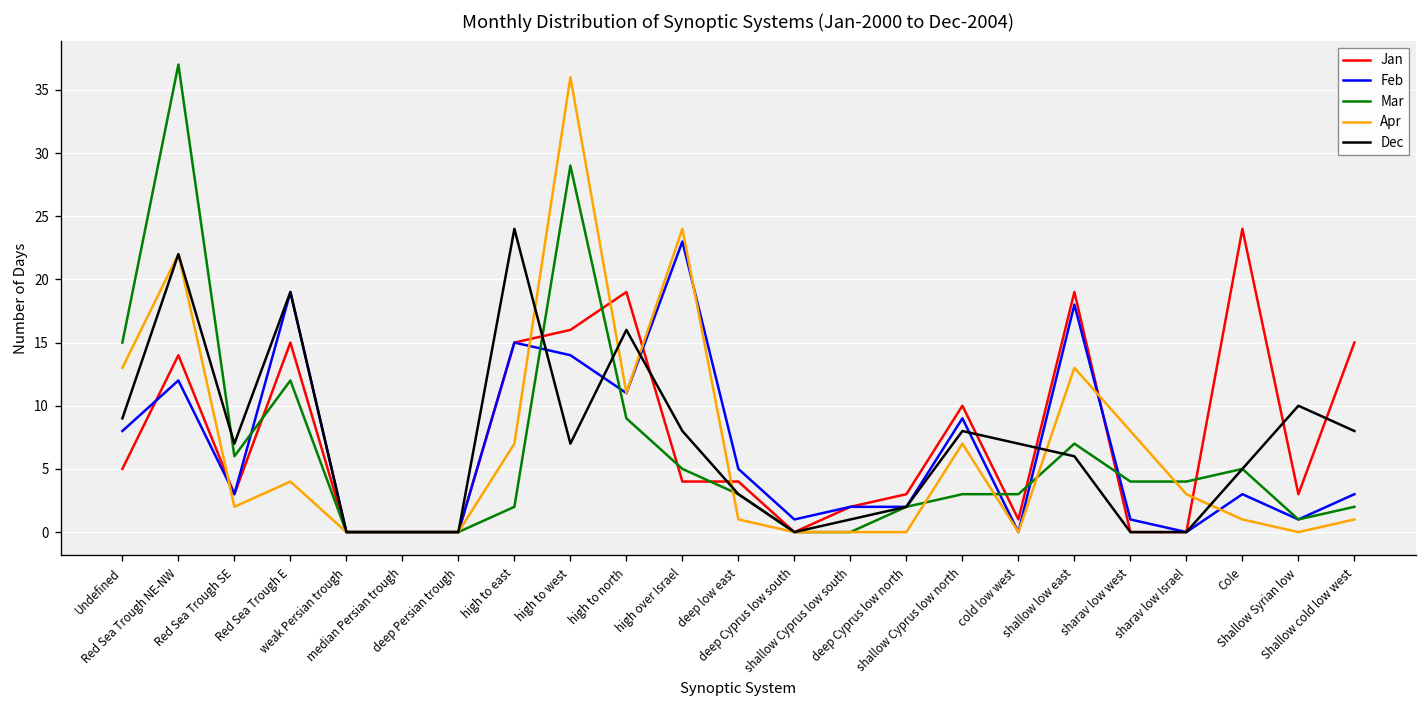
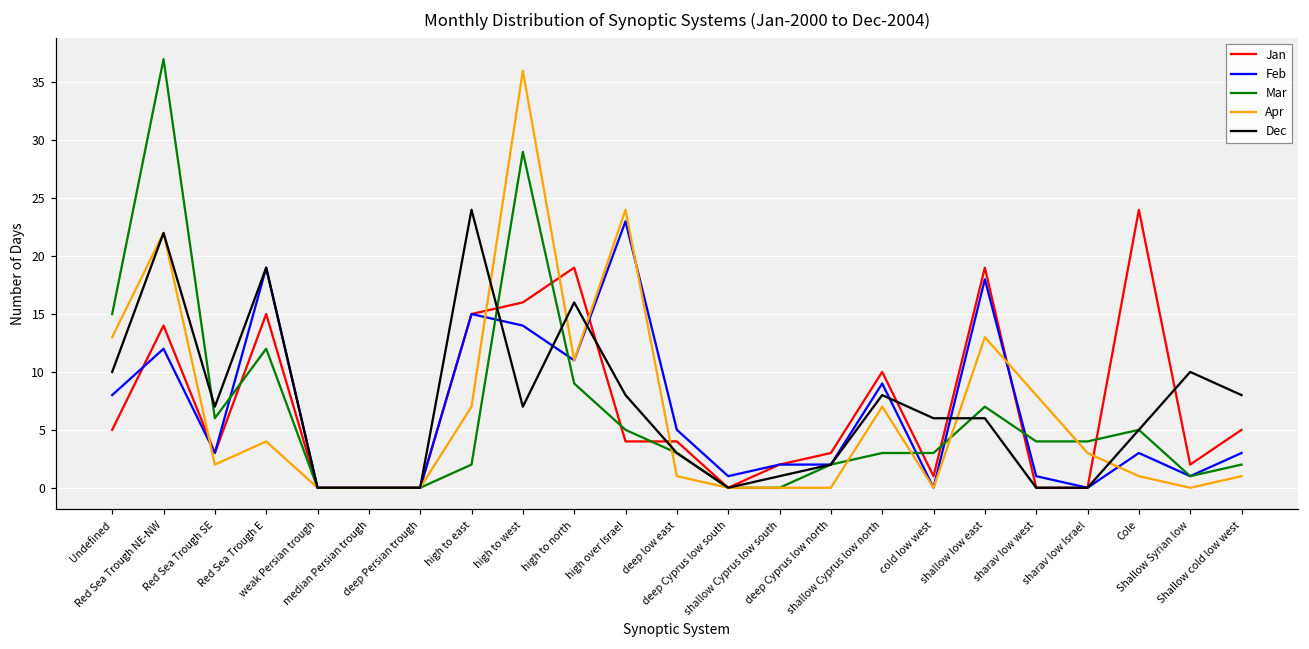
  {
    "Jan": {
      "Undefined": 5,
      "Red Sea Trough NE-NW": 14,
      "Red Sea Trough E": 15,
      "high to west": 16,
      "high to north": 19,
      "high over Israel": 4,
      "deep low east": 4,
      "deep Cyprus low north": 3,
      "shallow Cyprus low north": 10,
      "cold low west": 1,
      "shallow low east": 19,
      "Cole": 24,
-     "Shallow Syrian low": 3,
-     "Shallow cold low west": 15
+     "Shallow Syrian low": 2,
+     "Shallow cold low west": 5
    },
    "Feb": {
      "Undefined": 8,
      "Red Sea Trough NE-NW": 12,
      "high to west": 14,
      "high over Israel": 23,
      "deep low east": 5,
      "deep Cyprus low south": 1,
      "shallow Cyprus low north": 9,
      "shallow low east": 18,
      "sharav low west": 1,
      "Cole": 3,
      "Shallow cold low west": 3
    },
    "Mar": {
      "Undefined": 15,
      "Red Sea Trough NE-NW": 37,
      "Red Sea Trough SE": 6,
      "Red Sea Trough E": 12,
      "high to east": 2,
      "high to west": 29,
      "high to north": 9,
      "high over Israel": 5,
      "shallow Cyprus low north": 3,
      "cold low west": 3,
      "shallow low east": 7,
      "sharav low west": 4,
      "sharav low Israel": 4,
      "Shallow cold low west": 2
    },
    "Apr": {
      "Undefined": 13,
      "Red Sea Trough SE": 2,
      "Red Sea Trough E": 4,
      "high to east": 7,
      "high to west": 36,
      "high over Israel": 24,
      "deep low east": 1,
      "deep Cyprus low north": 0,
      "shallow Cyprus low north": 7,
      "shallow low east": 13,
      "sharav low west": 8,
      "sharav low Israel": 3,
      "Cole": 1,
      "Shallow Syrian low": 0,
      "Shallow cold low west": 1
    },
    "Dec": {
-     "Undefined": 9,
+     "Undefined": 10,
      "Red Sea Trough SE": 7,
      "high to east": 24,
      "high to west": 7,
      "high to north": 16,
      "high over Israel": 8,
      "shallow Cyprus low south": 1,
      "shallow Cyprus low north": 8,
-     "cold low west": 7,
+     "cold low west": 6,
      "shallow low east": 6,
      "Shallow Syrian low": 10,
      "Shallow cold low west": 8
    }
  }
